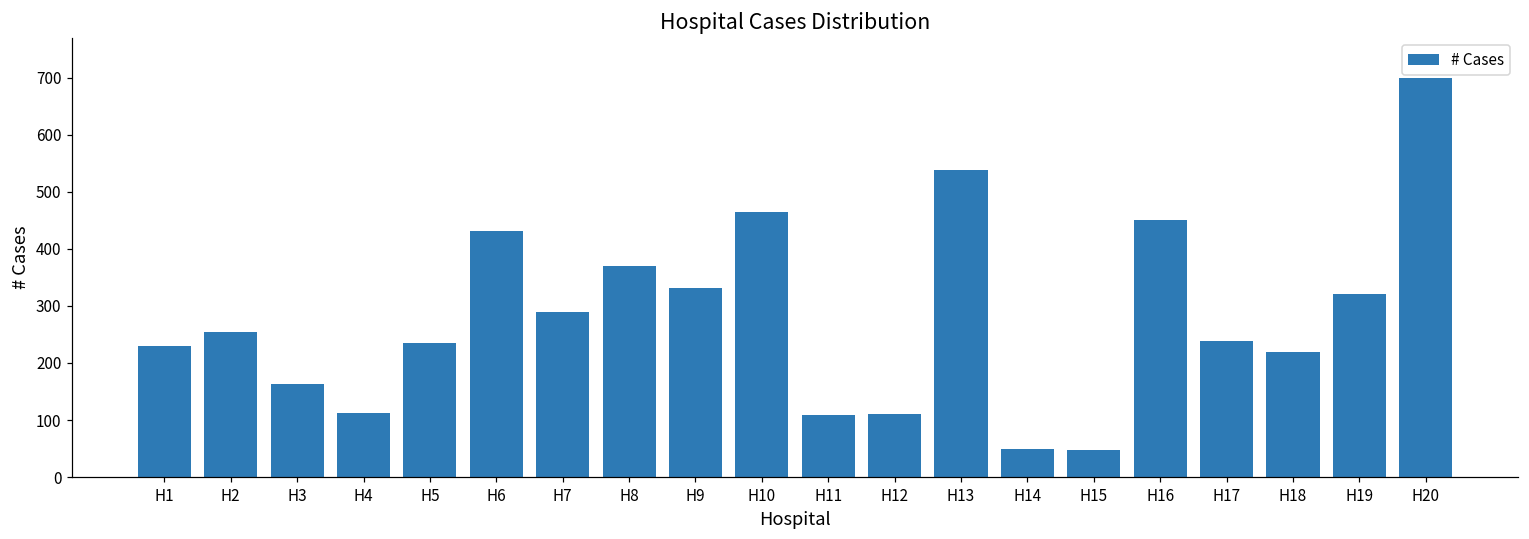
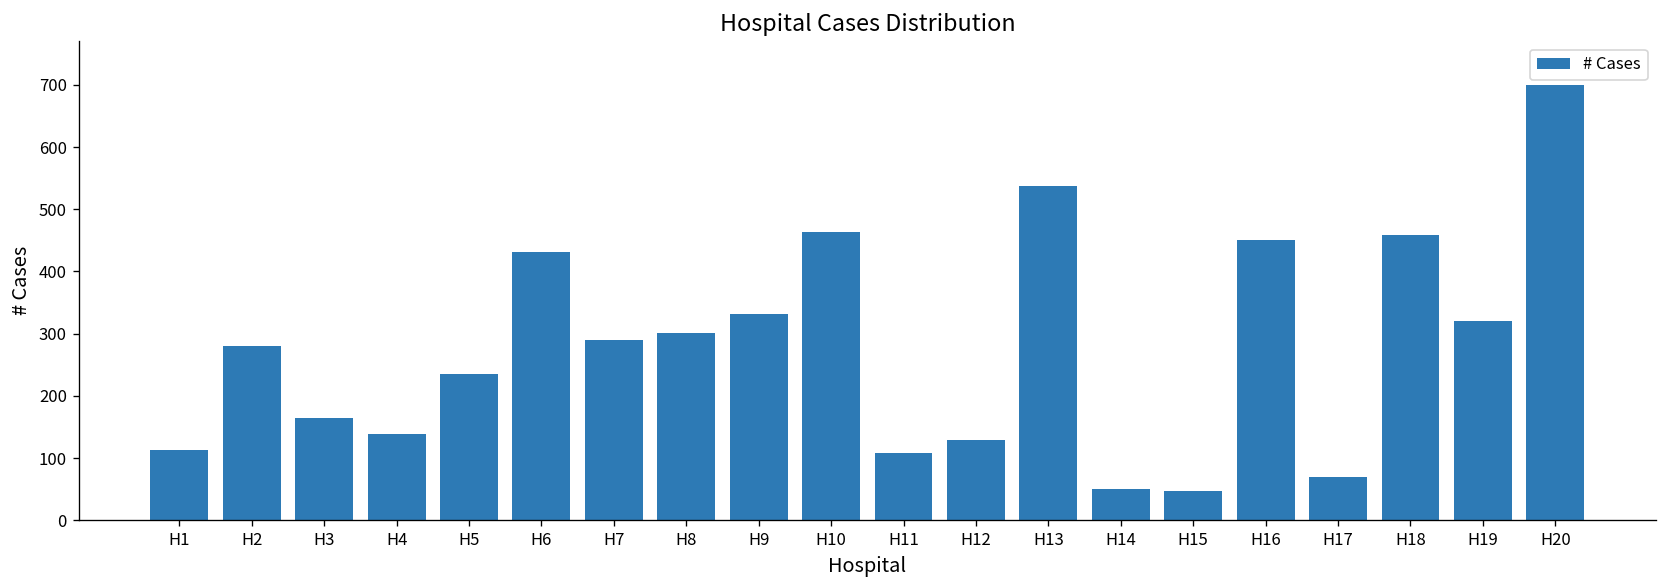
  {
-   "H1": 230,
-   "H2": 260,
+   "H1": 110,
+   "H2": 280,
    "H3": 160,
-   "H4": 110,
+   "H4": 140,
    "H5": 240,
    "H6": 430,
    "H7": 290,
-   "H8": 370,
+   "H8": 300,
    "H9": 330,
    "H10": 460,
    "H11": 110,
-   "H12": 110,
+   "H12": 130,
    "H13": 540,
    "H14": 50,
    "H15": 50,
    "H16": 450,
-   "H17": 240,
-   "H18": 220,
+   "H17": 70,
+   "H18": 460,
    "H19": 320,
    "H20": 700
  }
